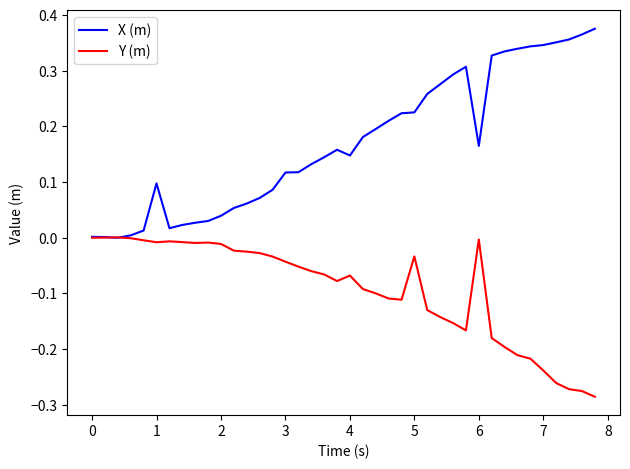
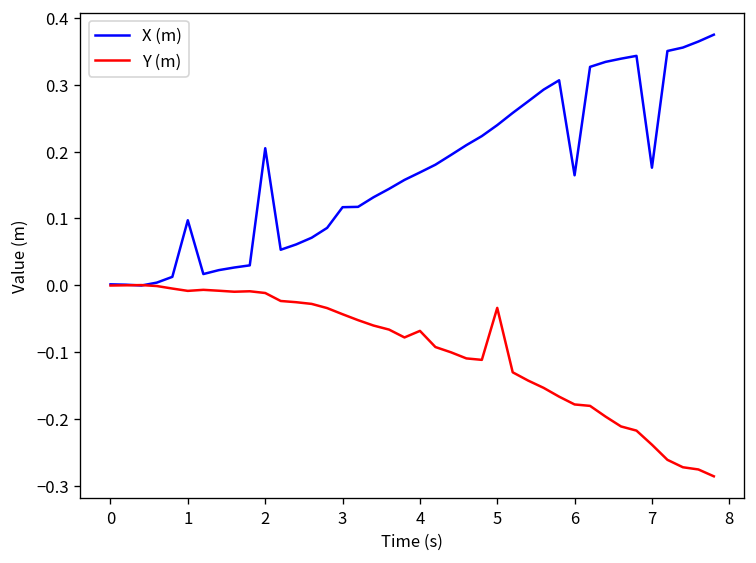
  {
    "X (m)": {
      "1": 0.10,
-     "2": 0.04,
+     "2": 0.21,
      "3": 0.12,
-     "4": 0.15,
-     "5": 0.22,
+     "4": 0.17,
+     "5": 0.24,
      "6": 0.16,
-     "7": 0.35
+     "7": 0.18
    },
    "Y (m)": {
      "1": -0.01,
      "2": -0.01,
      "3": -0.04,
      "4": -0.07,
      "5": -0.03,
-     "6": 0.00,
+     "6": -0.18,
      "7": -0.24
    }
  }
